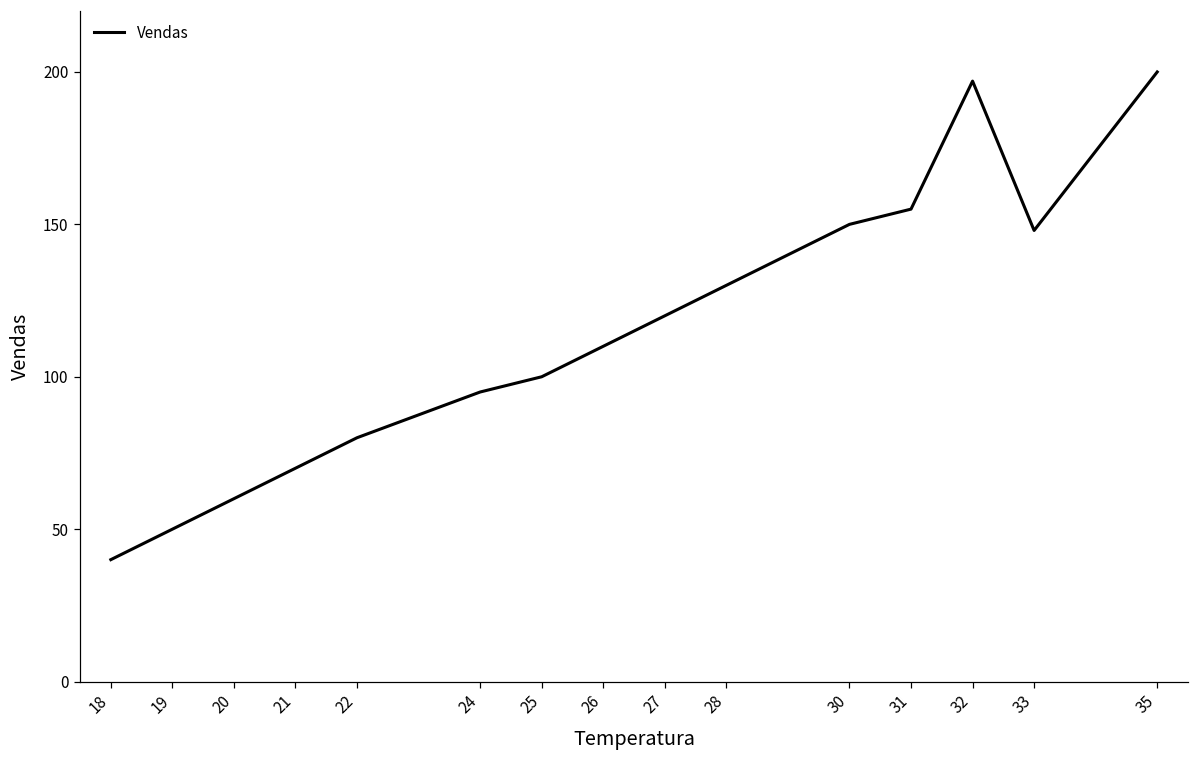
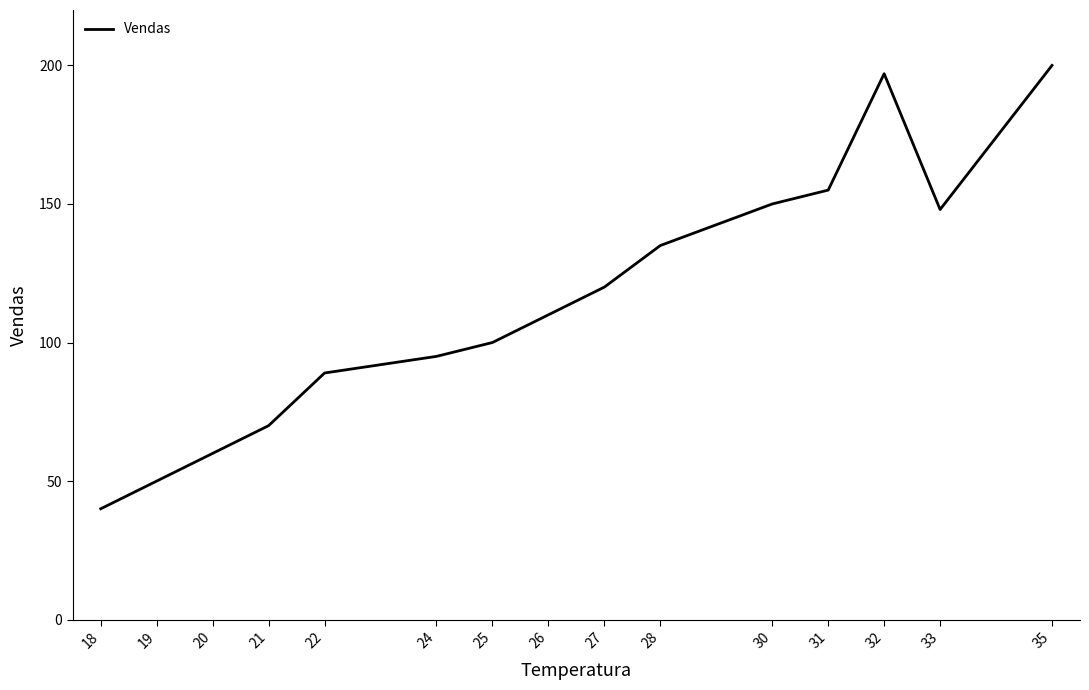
  {
    "18": 40,
    "19": 50,
    "20": 60,
    "21": 70,
-   "22": 80,
+   "22": 89,
    "24": 95,
    "25": 100,
    "26": 110,
    "27": 120,
-   "28": 130,
+   "28": 135,
    "30": 150,
    "31": 155,
    "32": 197,
    "33": 148,
    "35": 200
  }
